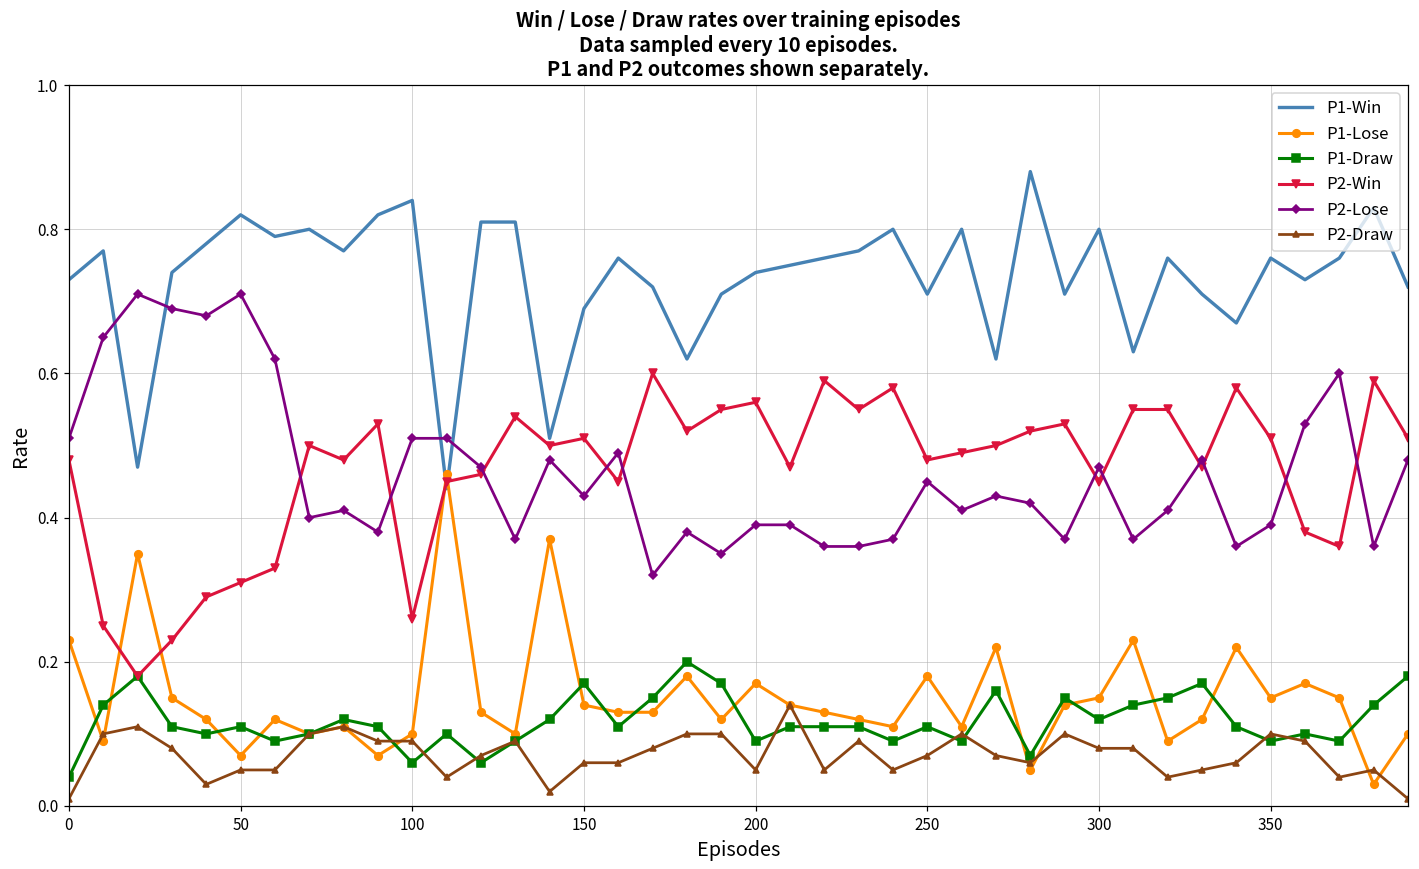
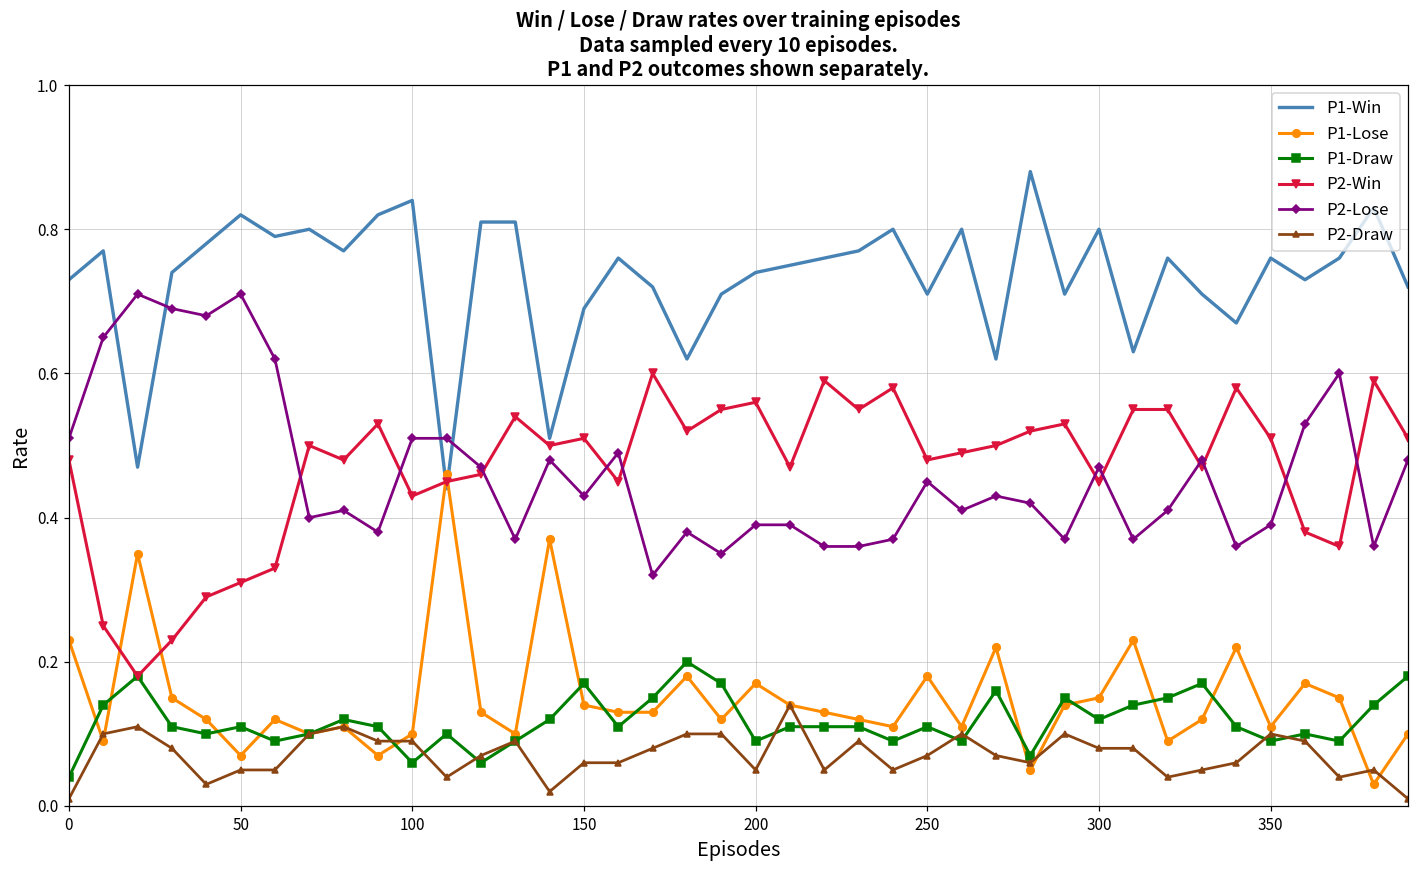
  {
    "P1-Win": {
      "0": 0.73,
      "50": 0.82,
      "100": 0.84,
      "150": 0.69,
      "200": 0.74,
      "250": 0.71,
      "300": 0.80,
      "350": 0.76
    },
    "P1-Lose": {
      "0": 0.23,
      "50": 0.07,
      "100": 0.10,
      "150": 0.14,
      "200": 0.17,
      "250": 0.18,
      "300": 0.15,
-     "350": 0.15
+     "350": 0.11
    },
    "P1-Draw": {
      "0": 0.04,
      "50": 0.11,
      "100": 0.06,
      "150": 0.17,
      "200": 0.09,
      "250": 0.11,
      "300": 0.12,
      "350": 0.09
    },
    "P2-Win": {
      "0": 0.48,
      "50": 0.31,
-     "100": 0.26,
+     "100": 0.43,
      "150": 0.51,
      "200": 0.56,
      "250": 0.48,
      "300": 0.45,
      "350": 0.51
    },
    "P2-Lose": {
      "0": 0.51,
      "50": 0.71,
      "100": 0.51,
      "150": 0.43,
      "200": 0.39,
      "250": 0.45,
      "300": 0.47,
      "350": 0.39
    },
    "P2-Draw": {
      "0": 0.01,
      "50": 0.05,
      "100": 0.09,
      "150": 0.06,
      "200": 0.05,
      "250": 0.07,
      "300": 0.08,
      "350": 0.10
    }
  }
